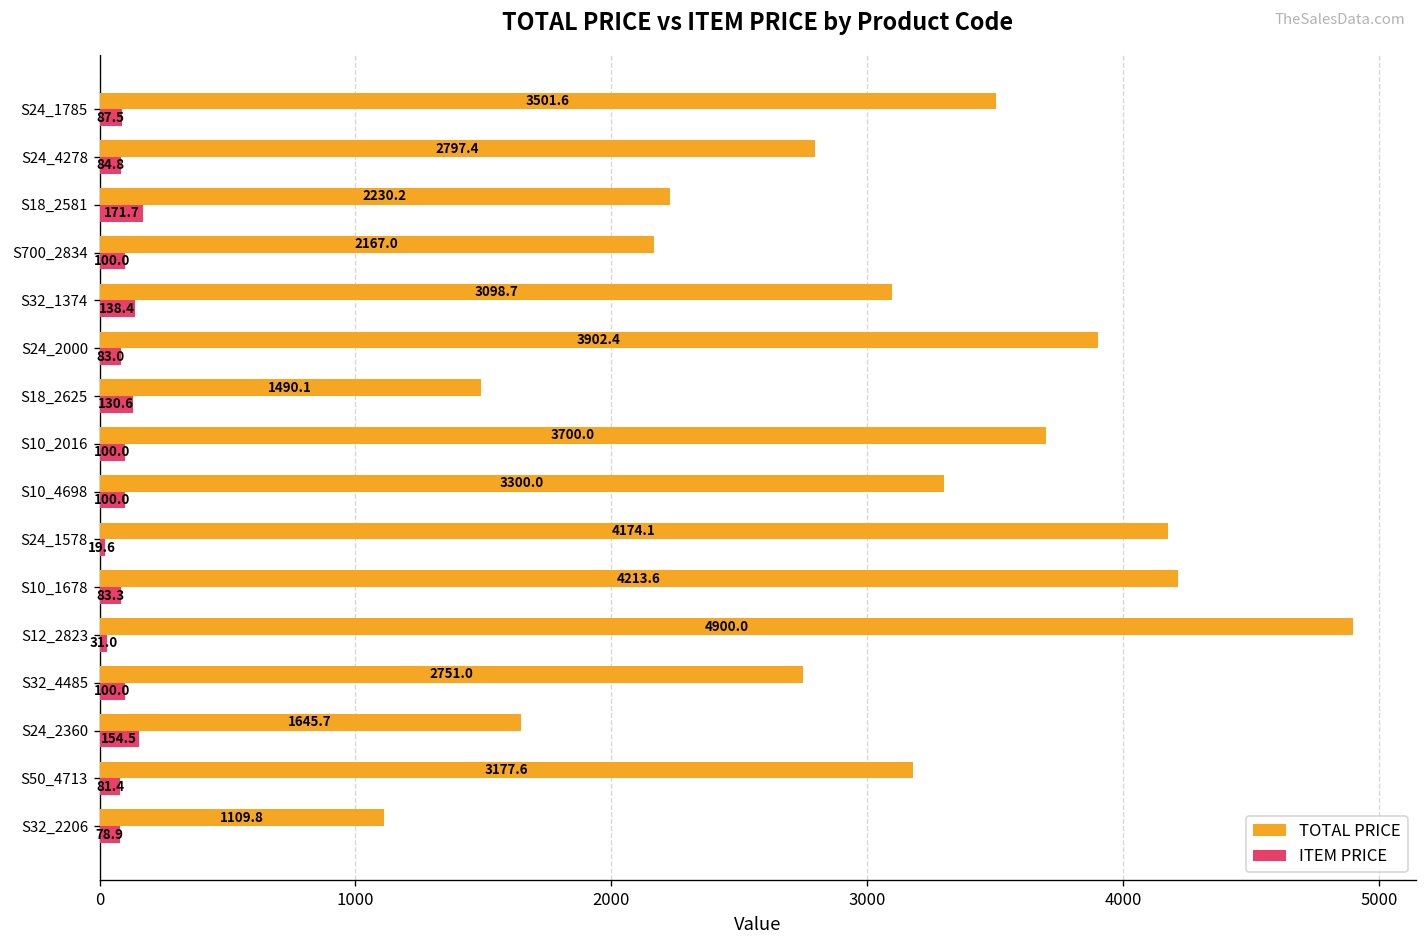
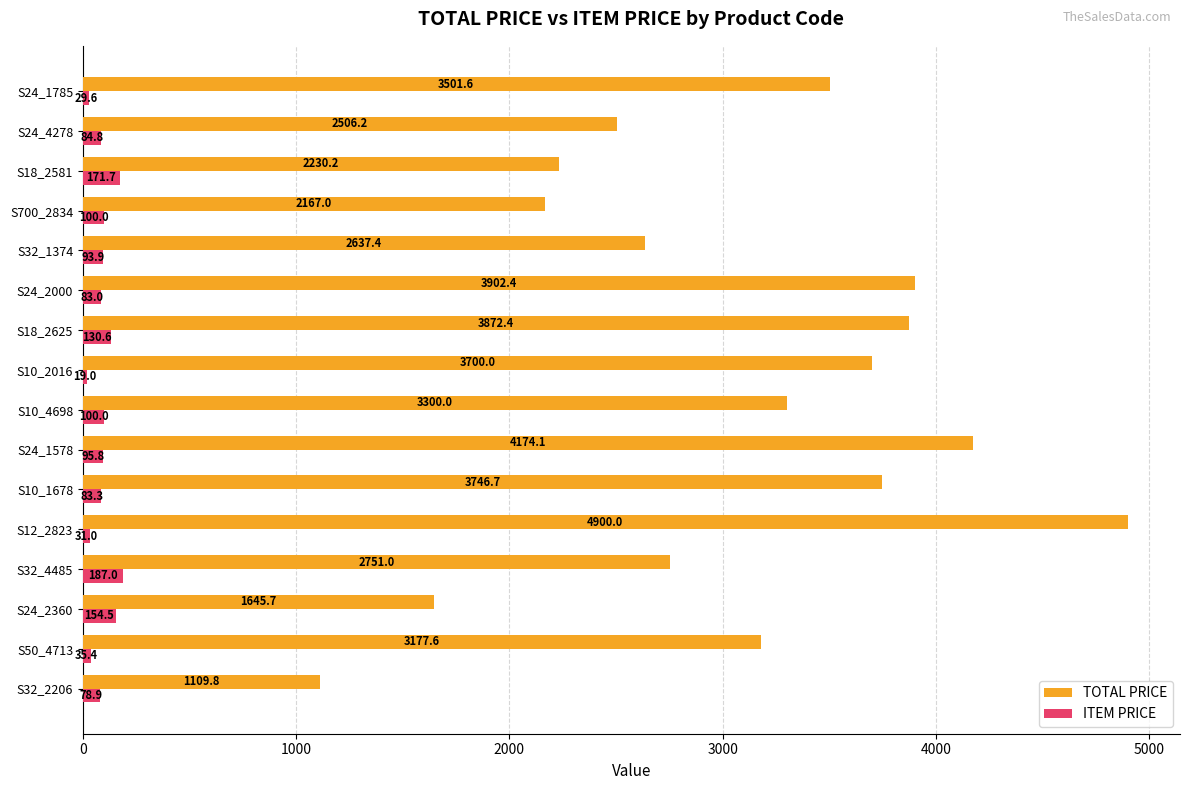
  {
    "TOTAL PRICE": {
      "S24_1785": 3501.6,
-     "S24_4278": 2797.4,
+     "S24_4278": 2506.2,
      "S18_2581": 2230.2,
      "S700_2834": 2167.0,
-     "S32_1374": 3098.7,
+     "S32_1374": 2637.4,
      "S24_2000": 3902.4,
-     "S18_2625": 1490.1,
+     "S18_2625": 3872.4,
      "S10_2016": 3700.0,
      "S10_4698": 3300.0,
      "S24_1578": 4174.1,
-     "S10_1678": 4213.6,
+     "S10_1678": 3746.7,
      "S12_2823": 4900.0,
      "S32_4485": 2751.0,
      "S24_2360": 1645.7,
      "S50_4713": 3177.6,
      "S32_2206": 1109.8
    },
    "ITEM PRICE": {
-     "S24_1785": 87.5,
+     "S24_1785": 29.6,
      "S24_4278": 84.8,
      "S18_2581": 171.7,
      "S700_2834": 100.0,
-     "S32_1374": 138.4,
+     "S32_1374": 93.9,
      "S24_2000": 83.0,
      "S18_2625": 130.6,
-     "S10_2016": 100.0,
+     "S10_2016": 19.0,
      "S10_4698": 100.0,
-     "S24_1578": 19.6,
+     "S24_1578": 95.8,
      "S10_1678": 83.3,
      "S12_2823": 31.0,
-     "S32_4485": 100.0,
+     "S32_4485": 187.0,
      "S24_2360": 154.5,
-     "S50_4713": 81.4,
+     "S50_4713": 35.4,
      "S32_2206": 78.9
    }
  }
